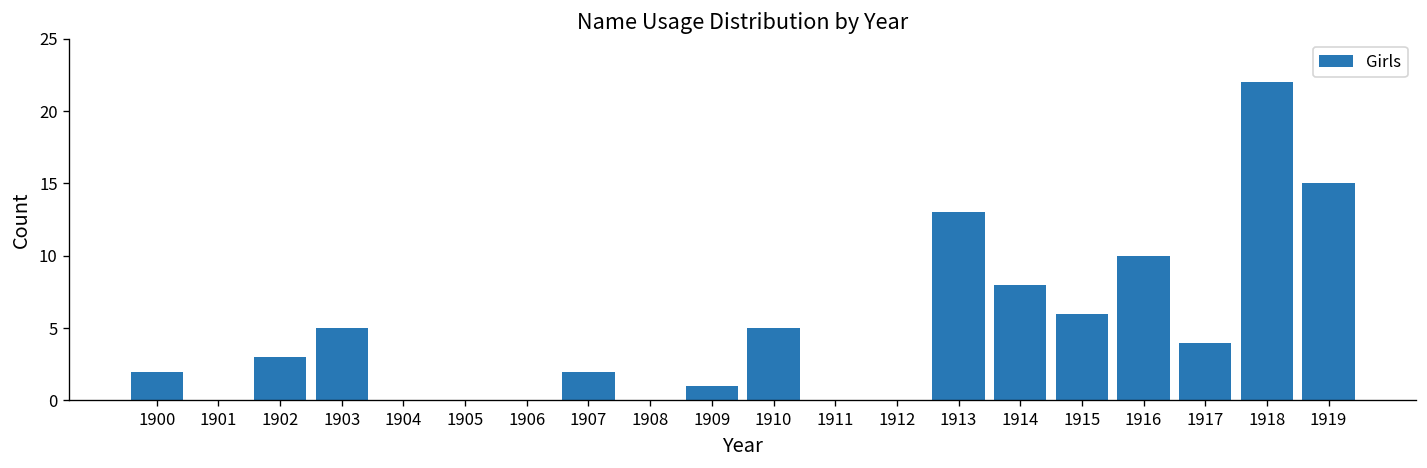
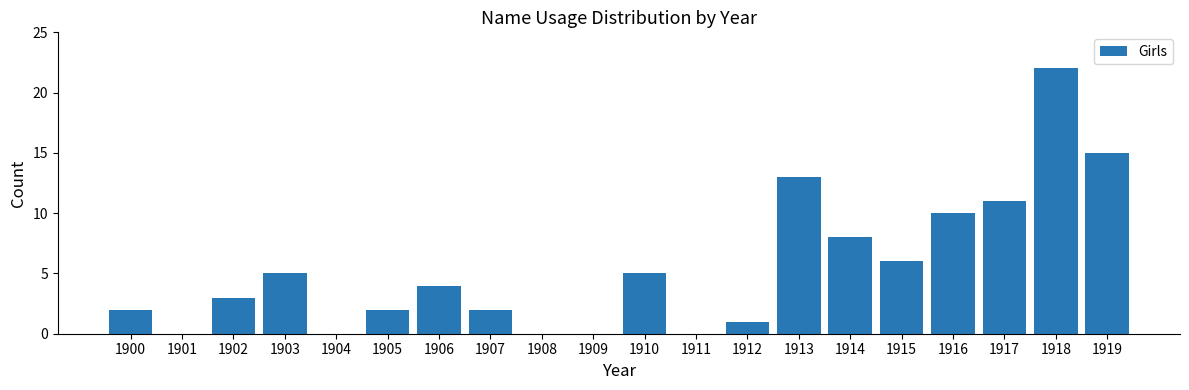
  {
    "1900": 2,
    "1901": 0,
    "1902": 3,
    "1903": 5,
    "1904": 0,
-   "1905": 0,
-   "1906": 0,
+   "1905": 2,
+   "1906": 4,
    "1907": 2,
    "1908": 0,
-   "1909": 1,
+   "1909": 0,
    "1910": 5,
    "1911": 0,
-   "1912": 0,
+   "1912": 1,
    "1913": 13,
    "1914": 8,
    "1915": 6,
    "1916": 10,
-   "1917": 4,
+   "1917": 11,
    "1918": 22,
    "1919": 15
  }
